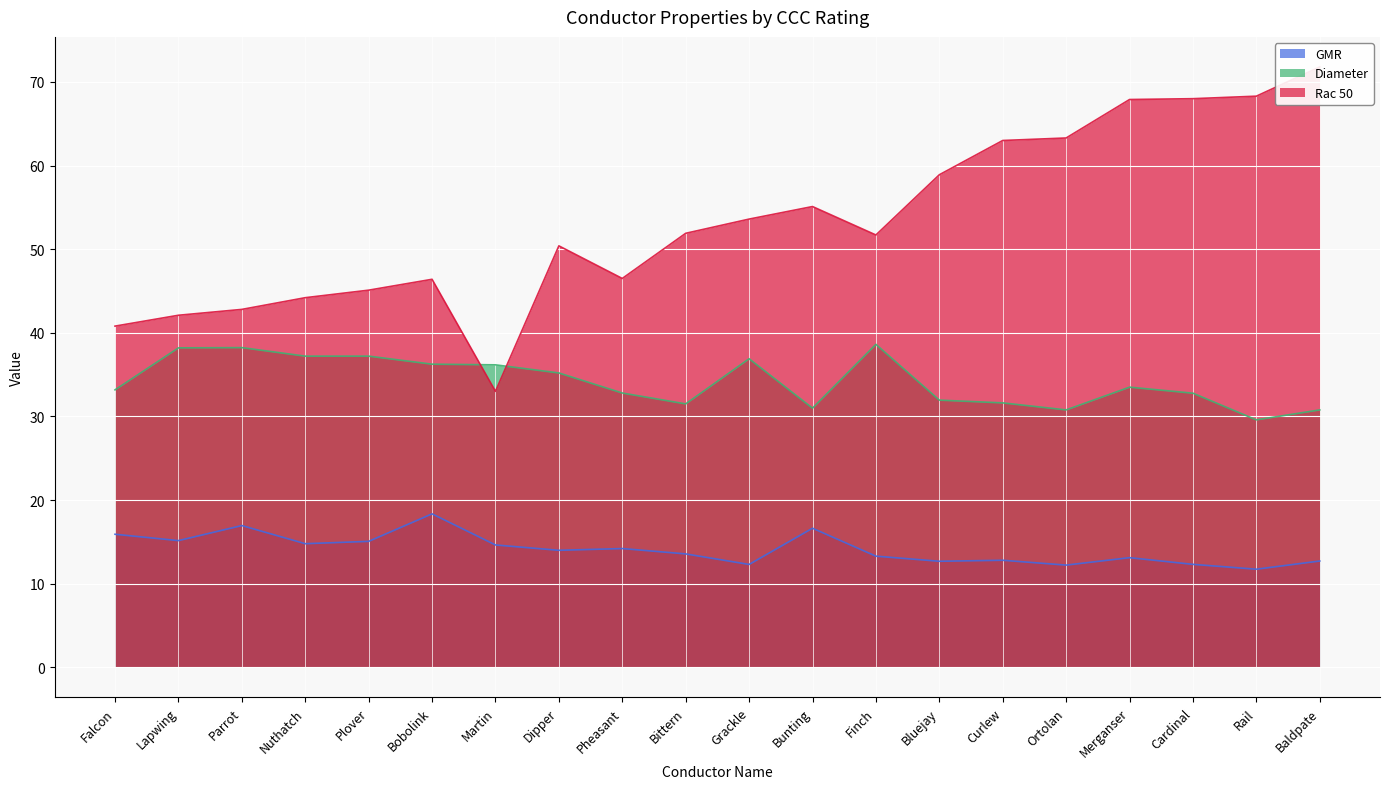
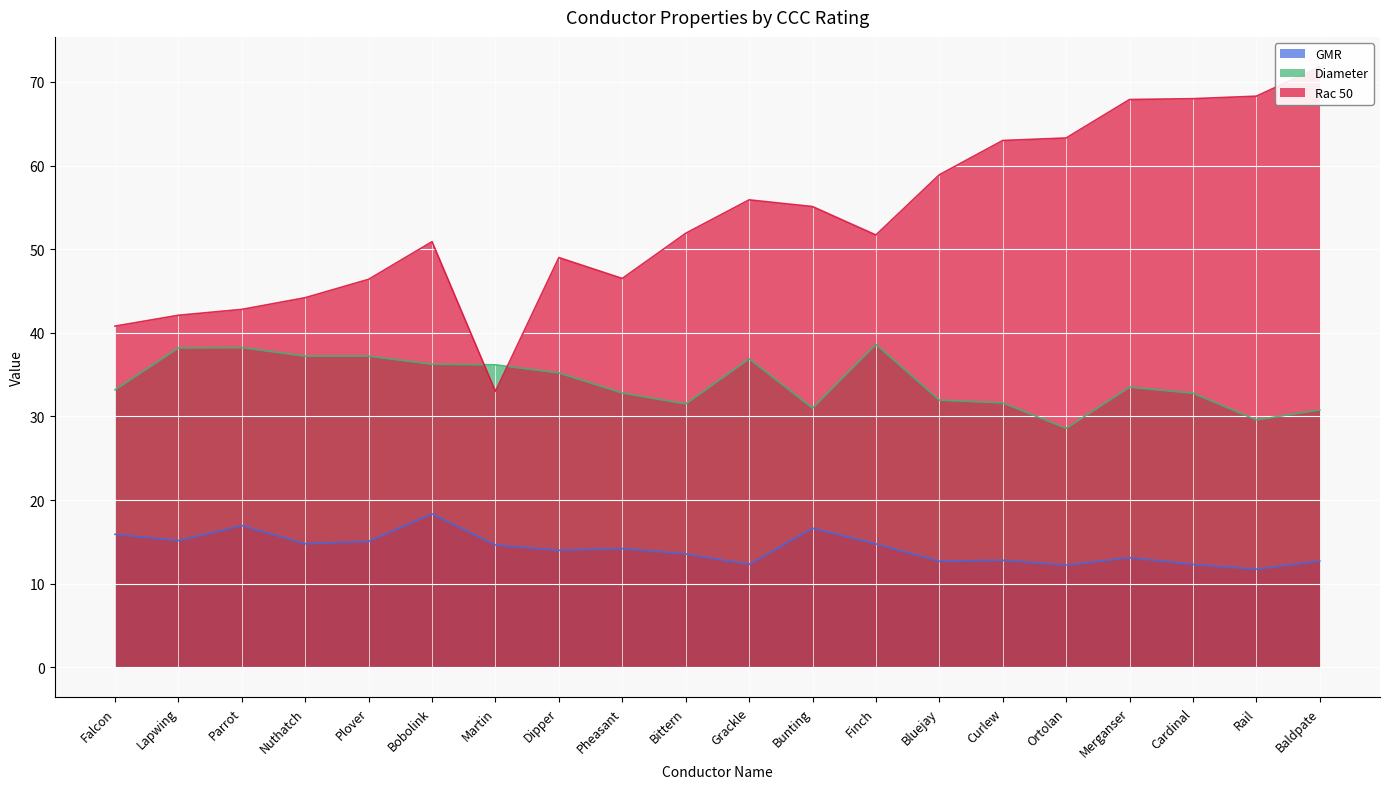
  {
    "GMR": {
      "Falcon": 16,
      "Lapwing": 15,
      "Parrot": 17,
      "Nuthatch": 15,
      "Plover": 15,
      "Bobolink": 18,
      "Martin": 15,
      "Dipper": 14,
      "Pheasant": 14,
      "Bittern": 14,
      "Grackle": 12,
      "Bunting": 17,
-     "Finch": 13,
+     "Finch": 15,
      "Bluejay": 13,
      "Curlew": 13,
      "Ortolan": 12,
      "Merganser": 13,
      "Cardinal": 12,
      "Rail": 12,
      "Baldpate": 13
    },
    "Diameter": {
      "Falcon": 33,
      "Lapwing": 38,
      "Parrot": 38,
      "Nuthatch": 37,
      "Plover": 37,
      "Bobolink": 36,
      "Martin": 36,
      "Dipper": 35,
      "Pheasant": 33,
      "Bittern": 32,
      "Grackle": 37,
      "Bunting": 31,
      "Finch": 39,
      "Bluejay": 32,
      "Curlew": 32,
-     "Ortolan": 31,
+     "Ortolan": 29,
      "Merganser": 34,
      "Cardinal": 33,
      "Rail": 30,
      "Baldpate": 31
    },
    "Rac 50": {
      "Falcon": 41,
      "Lapwing": 42,
      "Parrot": 43,
      "Nuthatch": 44,
-     "Plover": 45,
-     "Bobolink": 46,
+     "Plover": 46,
+     "Bobolink": 51,
      "Martin": 33,
-     "Dipper": 50,
+     "Dipper": 49,
      "Pheasant": 47,
      "Bittern": 52,
-     "Grackle": 54,
+     "Grackle": 56,
      "Bunting": 55,
      "Finch": 52,
      "Bluejay": 59,
      "Curlew": 63,
      "Ortolan": 63,
      "Merganser": 68,
      "Cardinal": 68,
      "Rail": 68
    }
  }
